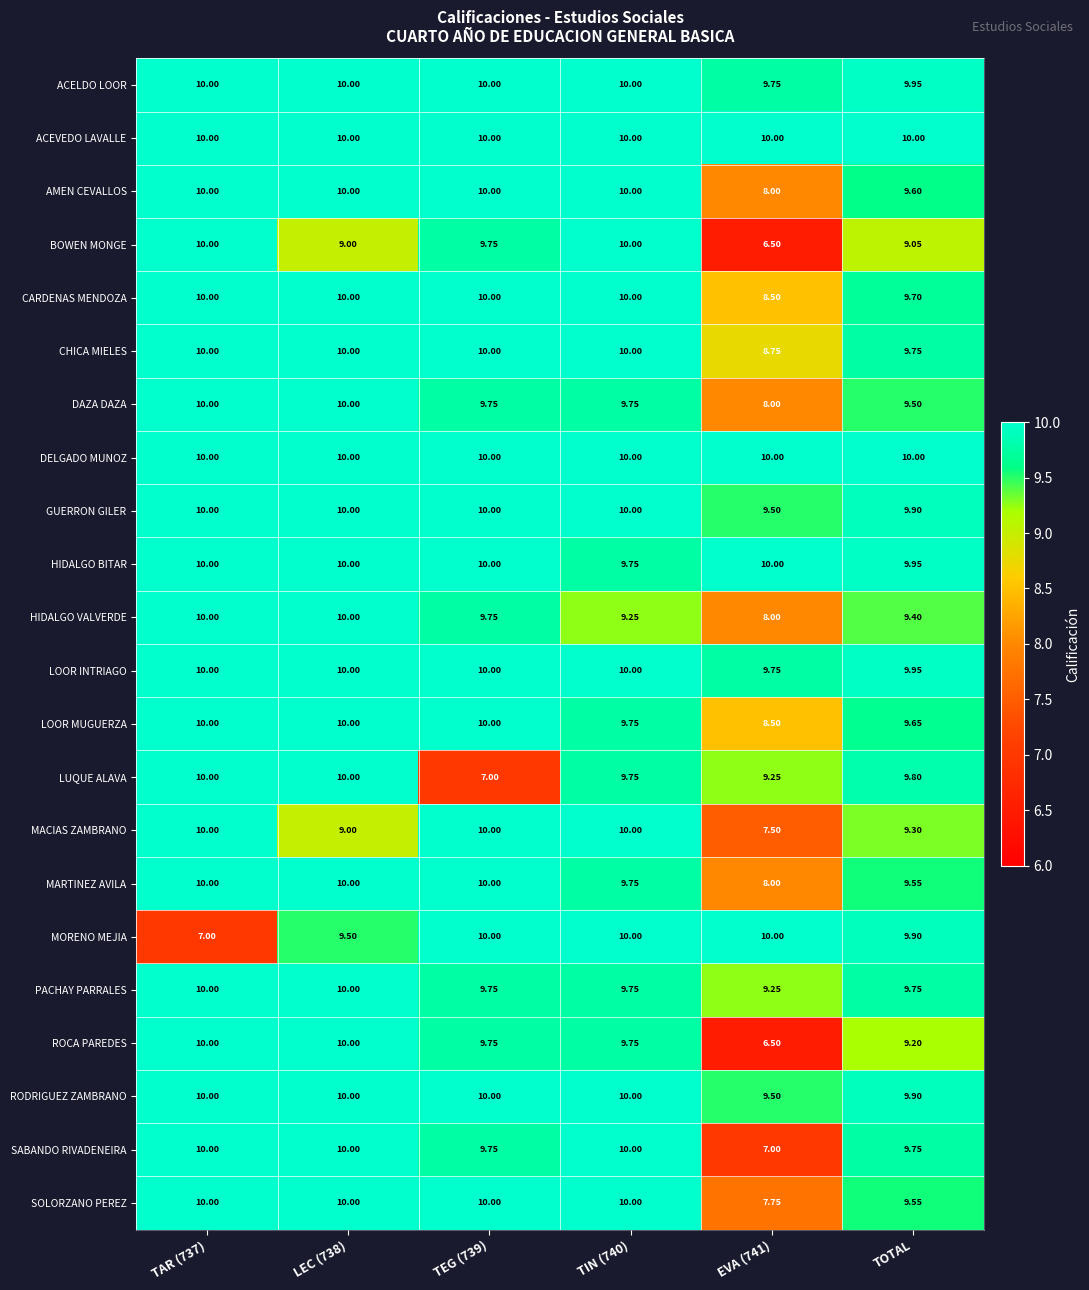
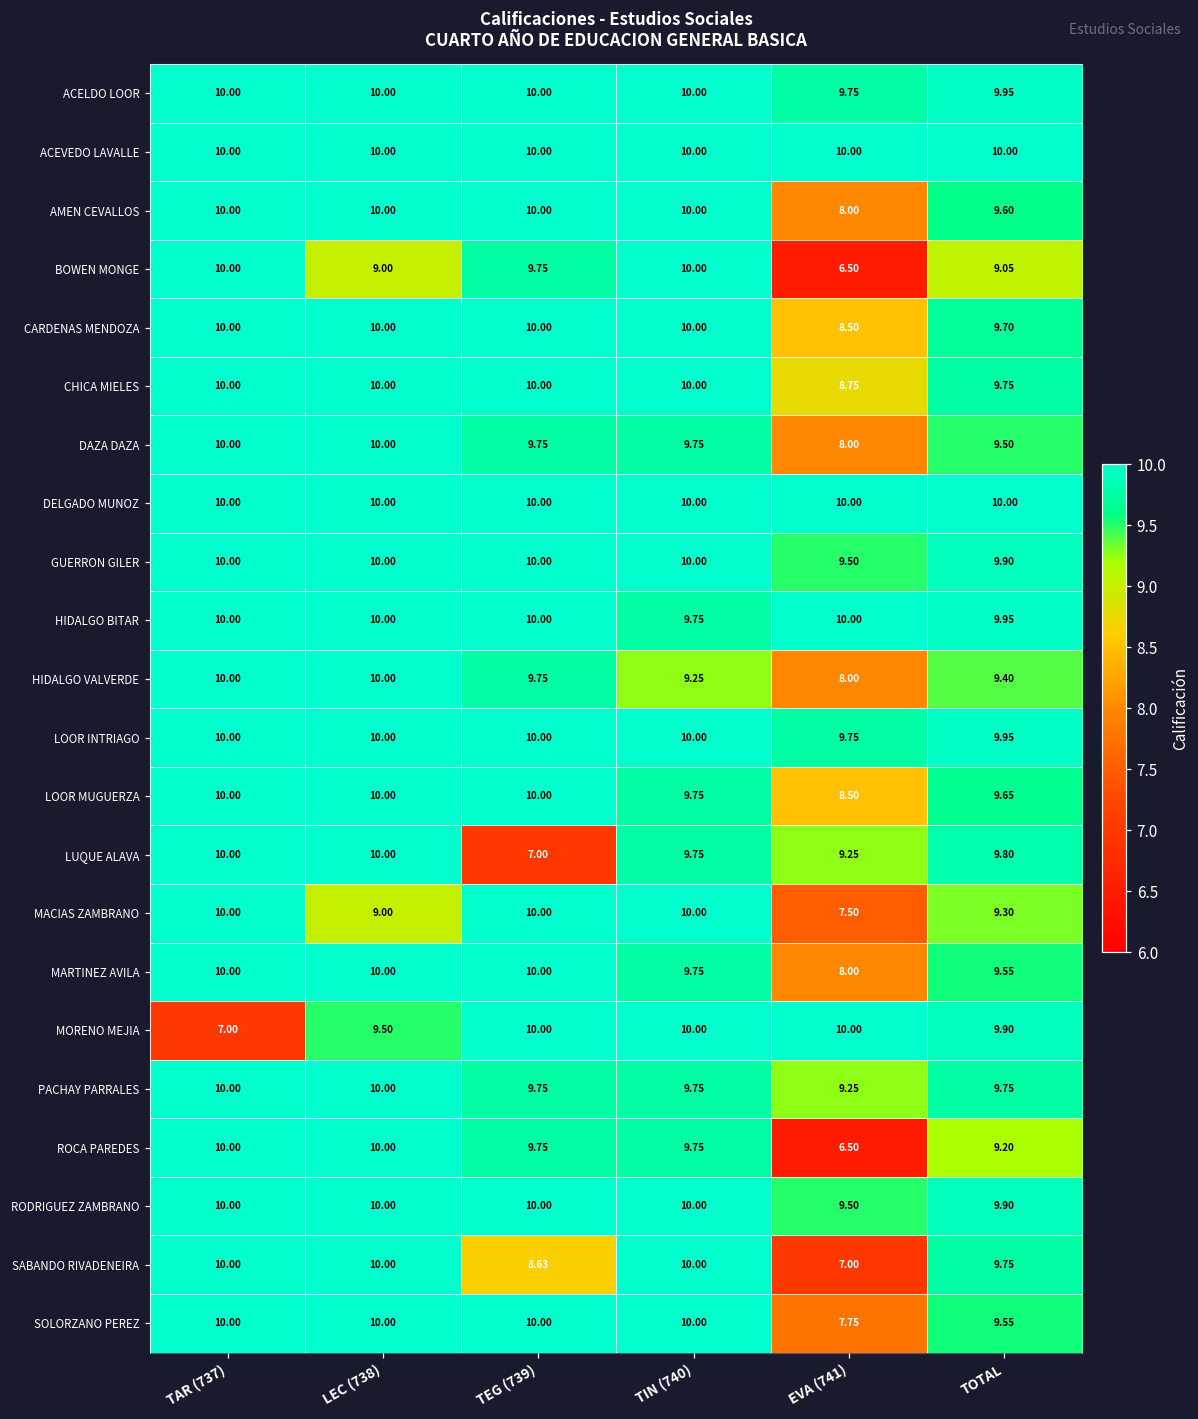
  {
    "ACELDO LOOR": {
      "TAR (737)": 10.00,
      "LEC (738)": 10.00,
      "TEG (739)": 10.00,
      "TIN (740)": 10.00,
      "EVA (741)": 9.75,
      "TOTAL": 9.95
    },
    "ACEVEDO LAVALLE": {
      "TAR (737)": 10.00,
      "LEC (738)": 10.00,
      "TEG (739)": 10.00,
      "TIN (740)": 10.00,
      "EVA (741)": 10.00,
      "TOTAL": 10.00
    },
    "AMEN CEVALLOS": {
      "TAR (737)": 10.00,
      "LEC (738)": 10.00,
      "TEG (739)": 10.00,
      "TIN (740)": 10.00,
      "EVA (741)": 8.00,
      "TOTAL": 9.60
    },
    "BOWEN MONGE": {
      "TAR (737)": 10.00,
      "LEC (738)": 9.00,
      "TEG (739)": 9.75,
      "TIN (740)": 10.00,
      "EVA (741)": 6.50,
      "TOTAL": 9.05
    },
    "CARDENAS MENDOZA": {
      "TAR (737)": 10.00,
      "LEC (738)": 10.00,
      "TEG (739)": 10.00,
      "TIN (740)": 10.00,
      "EVA (741)": 8.50,
      "TOTAL": 9.70
    },
    "CHICA MIELES": {
      "TAR (737)": 10.00,
      "LEC (738)": 10.00,
      "TEG (739)": 10.00,
      "TIN (740)": 10.00,
      "EVA (741)": 8.75,
      "TOTAL": 9.75
    },
    "DAZA DAZA": {
      "TAR (737)": 10.00,
      "LEC (738)": 10.00,
      "TEG (739)": 9.75,
      "TIN (740)": 9.75,
      "EVA (741)": 8.00,
      "TOTAL": 9.50
    },
    "DELGADO MUNOZ": {
      "TAR (737)": 10.00,
      "LEC (738)": 10.00,
      "TEG (739)": 10.00,
      "TIN (740)": 10.00,
      "EVA (741)": 10.00,
      "TOTAL": 10.00
    },
    "GUERRON GILER": {
      "TAR (737)": 10.00,
      "LEC (738)": 10.00,
      "TEG (739)": 10.00,
      "TIN (740)": 10.00,
      "EVA (741)": 9.50,
      "TOTAL": 9.90
    },
    "HIDALGO BITAR": {
      "TAR (737)": 10.00,
      "LEC (738)": 10.00,
      "TEG (739)": 10.00,
      "TIN (740)": 9.75,
      "EVA (741)": 10.00,
      "TOTAL": 9.95
    },
    "HIDALGO VALVERDE": {
      "TAR (737)": 10.00,
      "LEC (738)": 10.00,
      "TEG (739)": 9.75,
      "TIN (740)": 9.25,
      "EVA (741)": 8.00,
      "TOTAL": 9.40
    },
    "LOOR INTRIAGO": {
      "TAR (737)": 10.00,
      "LEC (738)": 10.00,
      "TEG (739)": 10.00,
      "TIN (740)": 10.00,
      "EVA (741)": 9.75,
      "TOTAL": 9.95
    },
    "LOOR MUGUERZA": {
      "TAR (737)": 10.00,
      "LEC (738)": 10.00,
      "TEG (739)": 10.00,
      "TIN (740)": 9.75,
      "EVA (741)": 8.50,
      "TOTAL": 9.65
    },
    "LUQUE ALAVA": {
      "TAR (737)": 10.00,
      "LEC (738)": 10.00,
      "TEG (739)": 7.00,
      "TIN (740)": 9.75,
      "EVA (741)": 9.25,
      "TOTAL": 9.80
    },
    "MACIAS ZAMBRANO": {
      "TAR (737)": 10.00,
      "LEC (738)": 9.00,
      "TEG (739)": 10.00,
      "TIN (740)": 10.00,
      "EVA (741)": 7.50,
      "TOTAL": 9.30
    },
    "MARTINEZ AVILA": {
      "TAR (737)": 10.00,
      "LEC (738)": 10.00,
      "TEG (739)": 10.00,
      "TIN (740)": 9.75,
      "EVA (741)": 8.00,
      "TOTAL": 9.55
    },
    "MORENO MEJIA": {
      "TAR (737)": 7.00,
      "LEC (738)": 9.50,
      "TEG (739)": 10.00,
      "TIN (740)": 10.00,
      "EVA (741)": 10.00,
      "TOTAL": 9.90
    },
    "PACHAY PARRALES": {
      "TAR (737)": 10.00,
      "LEC (738)": 10.00,
      "TEG (739)": 9.75,
      "TIN (740)": 9.75,
      "EVA (741)": 9.25,
      "TOTAL": 9.75
    },
    "ROCA PAREDES": {
      "TAR (737)": 10.00,
      "LEC (738)": 10.00,
      "TEG (739)": 9.75,
      "TIN (740)": 9.75,
      "EVA (741)": 6.50,
      "TOTAL": 9.20
    },
    "RODRIGUEZ ZAMBRANO": {
      "TAR (737)": 10.00,
      "LEC (738)": 10.00,
      "TEG (739)": 10.00,
      "TIN (740)": 10.00,
      "EVA (741)": 9.50,
      "TOTAL": 9.90
    },
    "SABANDO RIVADENEIRA": {
      "TAR (737)": 10.00,
      "LEC (738)": 10.00,
-     "TEG (739)": 9.75,
+     "TEG (739)": 8.63,
      "TIN (740)": 10.00,
      "EVA (741)": 7.00,
      "TOTAL": 9.75
    },
    "SOLORZANO PEREZ": {
      "TAR (737)": 10.00,
      "LEC (738)": 10.00,
      "TEG (739)": 10.00,
      "TIN (740)": 10.00,
      "EVA (741)": 7.75,
      "TOTAL": 9.55
    }
  }
